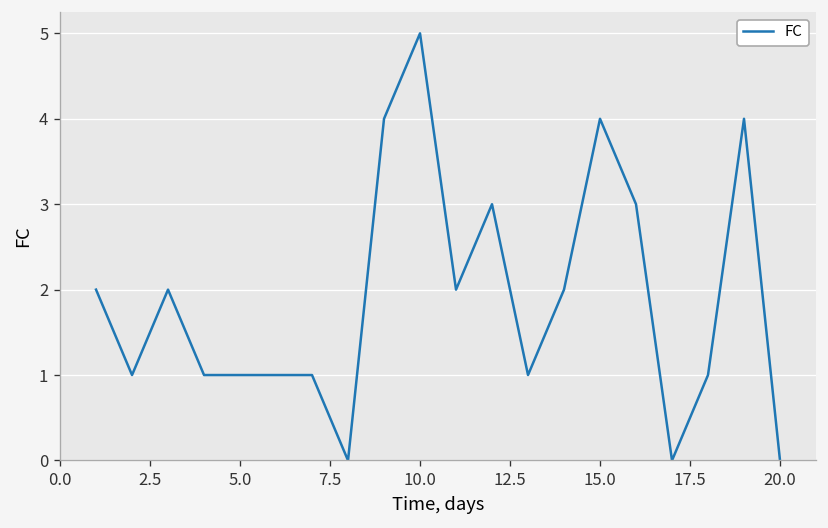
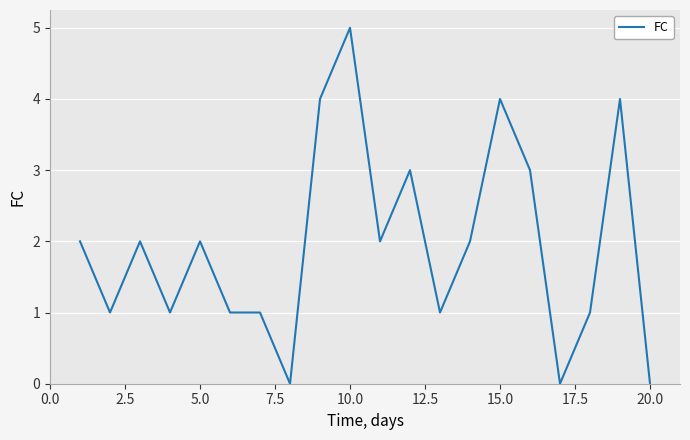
  {
-   "5.0": 1,
+   "5.0": 2,
    "10.0": 5,
    "15.0": 4,
    "20.0": 0
  }
